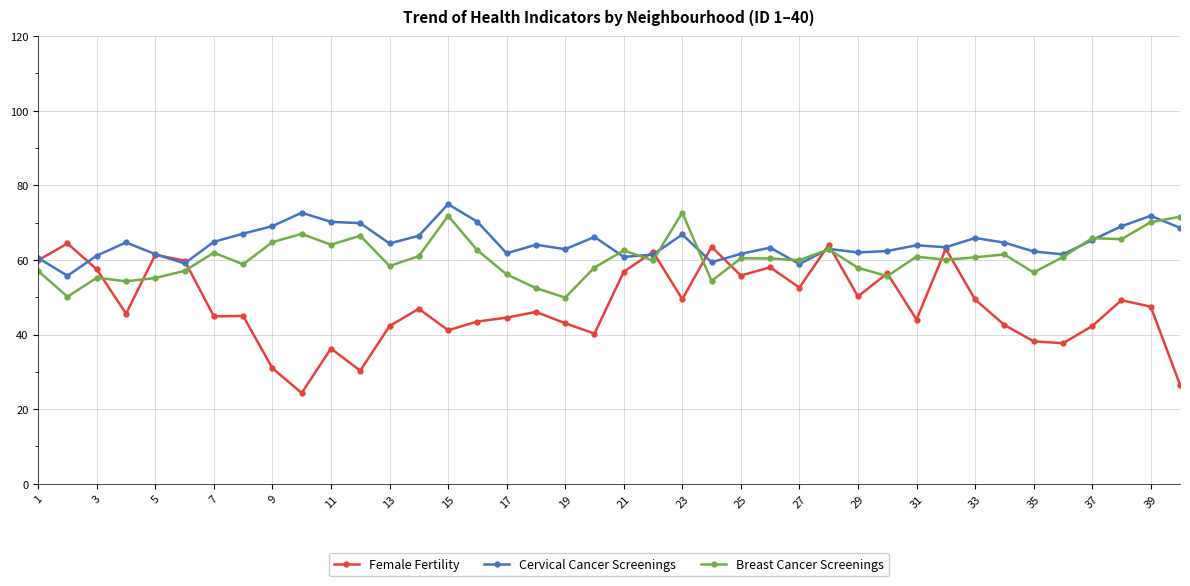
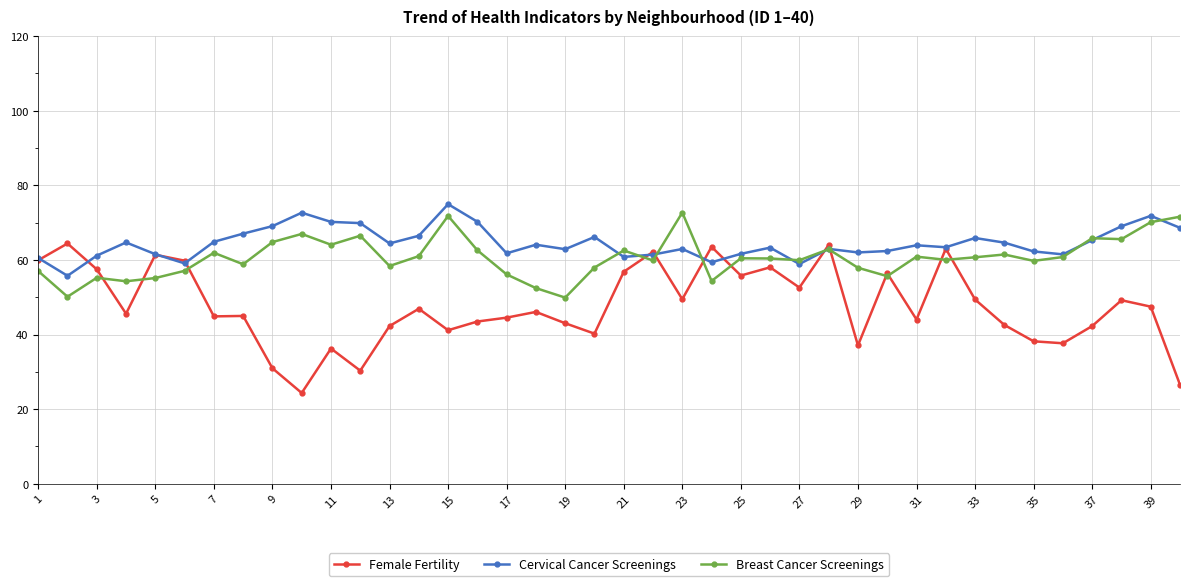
  {
    "Female Fertility": {
      "3": 57,
      "7": 45,
      "9": 31,
      "11": 36,
      "13": 42,
      "15": 41,
      "17": 45,
      "19": 43,
      "21": 57,
      "23": 49,
      "25": 56,
      "27": 53,
-     "29": 50,
+     "29": 37,
      "31": 44,
      "33": 49,
      "35": 38,
      "37": 42,
      "39": 47
    },
    "Cervical Cancer Screenings": {
      "3": 61,
      "7": 65,
      "9": 69,
      "11": 70,
      "13": 64,
      "15": 75,
      "17": 62,
      "19": 63,
      "21": 61,
-     "23": 67,
+     "23": 63,
      "25": 62,
      "27": 59,
      "29": 62,
      "31": 64,
      "33": 66,
      "35": 62,
      "39": 72
    },
    "Breast Cancer Screenings": {
      "1": 57,
      "3": 55,
      "5": 55,
      "7": 62,
      "9": 65,
      "11": 64,
      "13": 58,
      "15": 72,
      "17": 56,
      "19": 50,
      "21": 63,
      "23": 73,
      "25": 60,
      "27": 60,
      "29": 58,
      "31": 61,
      "33": 61,
-     "35": 57,
+     "35": 60,
      "39": 70
    }
  }
